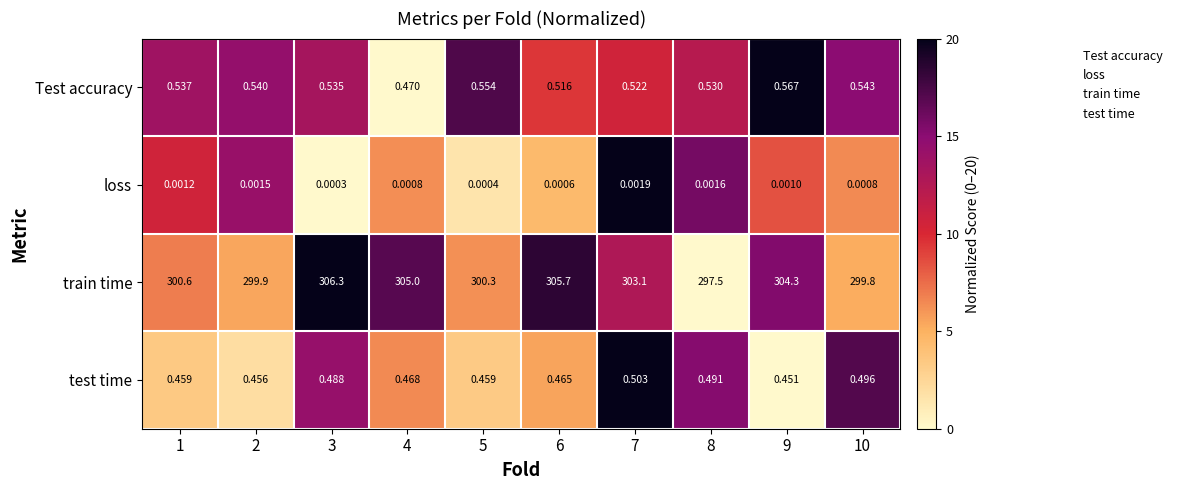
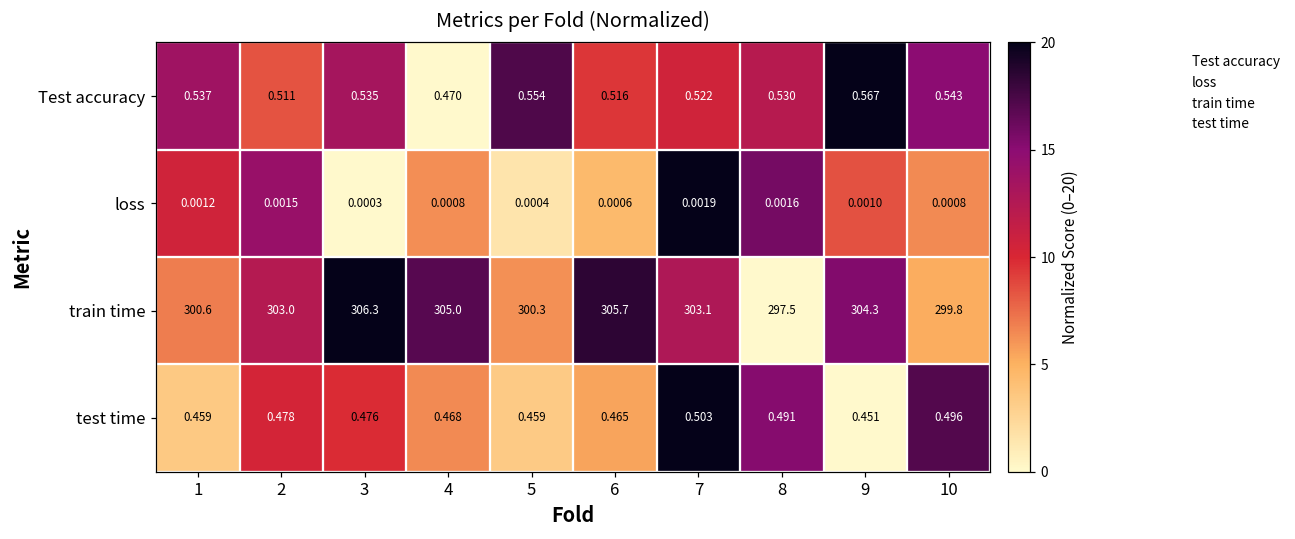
  {
    "Test accuracy": {
      "1": 0.537,
-     "2": 0.540,
+     "2": 0.511,
      "3": 0.535,
      "4": 0.470,
      "5": 0.554,
      "6": 0.516,
      "7": 0.522,
      "8": 0.530,
      "9": 0.567,
      "10": 0.543
    },
    "loss": {
      "1": 0.0012,
      "2": 0.0015,
      "3": 0.0003,
      "4": 0.0008,
      "5": 0.0004,
      "6": 0.0006,
      "7": 0.0019,
      "8": 0.0016,
      "9": 0.0010,
      "10": 0.0008
    },
    "train time": {
      "1": 300.6,
-     "2": 299.9,
+     "2": 303.0,
      "3": 306.3,
      "4": 305.0,
      "5": 300.3,
      "6": 305.7,
      "7": 303.1,
      "8": 297.5,
      "9": 304.3,
      "10": 299.8
    },
    "test time": {
      "1": 0.459,
-     "2": 0.456,
-     "3": 0.488,
+     "2": 0.478,
+     "3": 0.476,
      "4": 0.468,
      "5": 0.459,
      "6": 0.465,
      "7": 0.503,
      "8": 0.491,
      "9": 0.451,
      "10": 0.496
    }
  }
